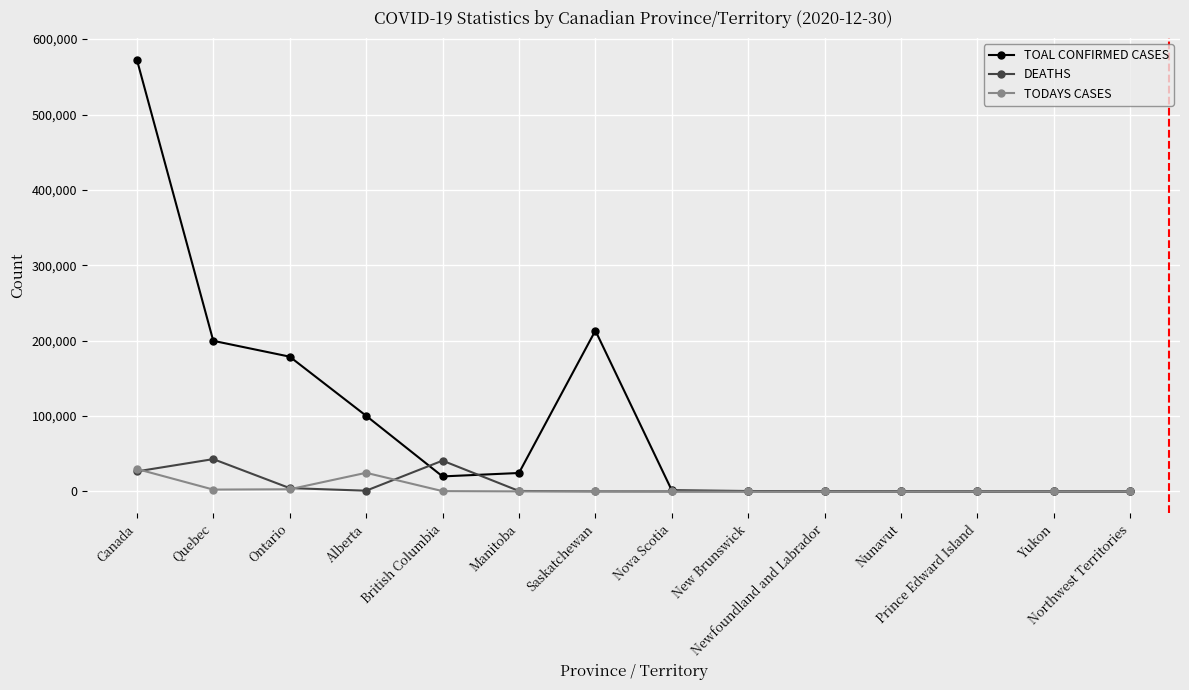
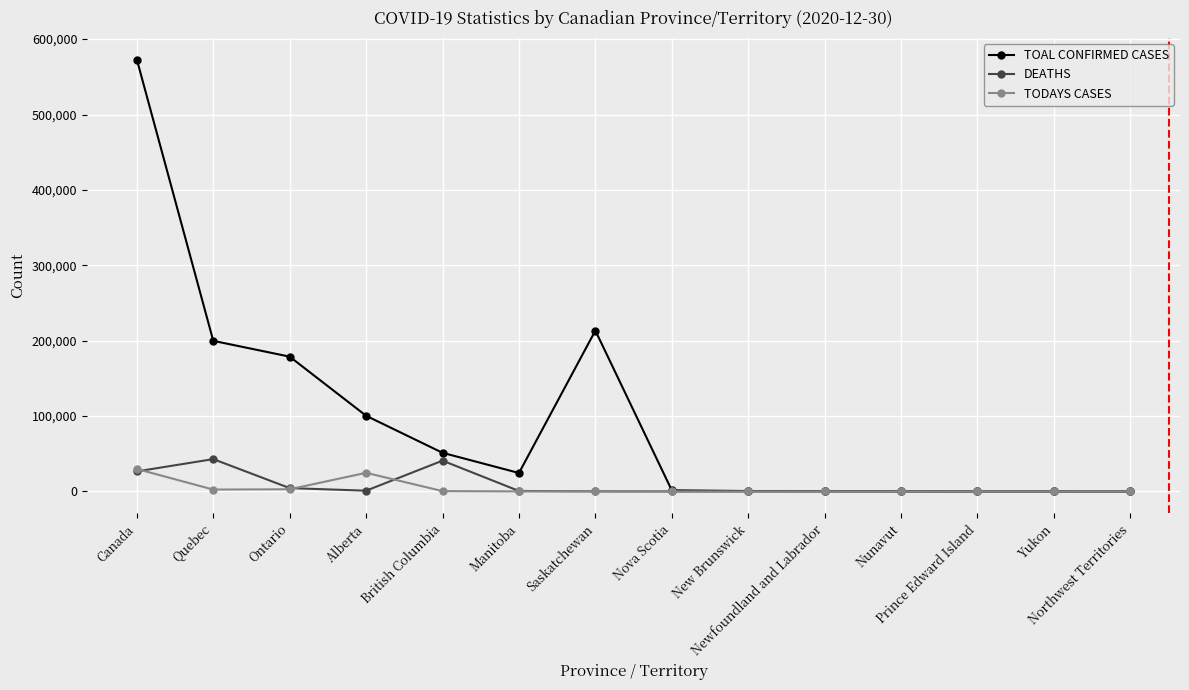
  {
    "TOAL CONFIRMED CASES": {
      "Canada": "570,000",
      "Quebec": "200,000",
      "Ontario": "180,000",
      "Alberta": "100,000",
-     "British Columbia": "20,000",
+     "British Columbia": "50,000",
      "Manitoba": "20,000",
      "Saskatchewan": "210,000"
    },
    "DEATHS": {
      "Quebec": "40,000",
      "Alberta": "0",
      "British Columbia": "40,000"
    },
    "TODAYS CASES": {
      "Quebec": "0",
      "Alberta": "20,000",
      "British Columbia": "0"
    }
  }
